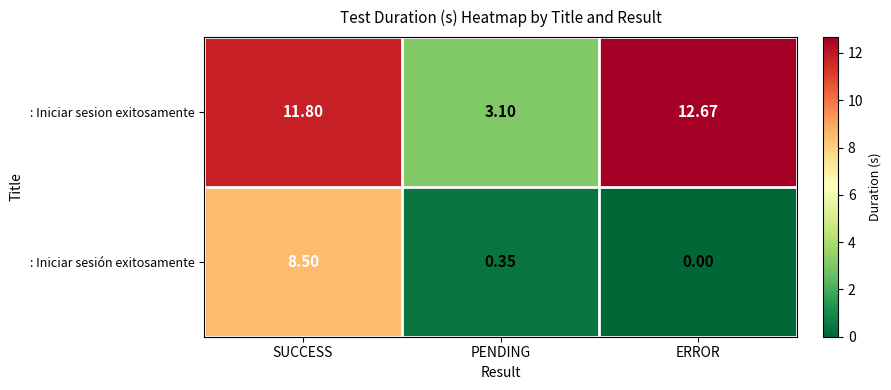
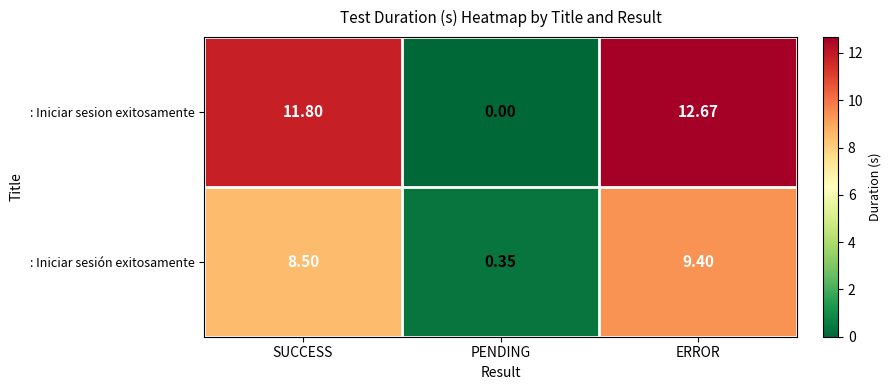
  {
    ": Iniciar sesion exitosamente": {
      "SUCCESS": 11.80,
-     "PENDING": 3.10,
+     "PENDING": 0.00,
      "ERROR": 12.67
    },
    ": Iniciar sesión exitosamente": {
      "SUCCESS": 8.50,
      "PENDING": 0.35,
-     "ERROR": 0.00
+     "ERROR": 9.40
    }
  }
